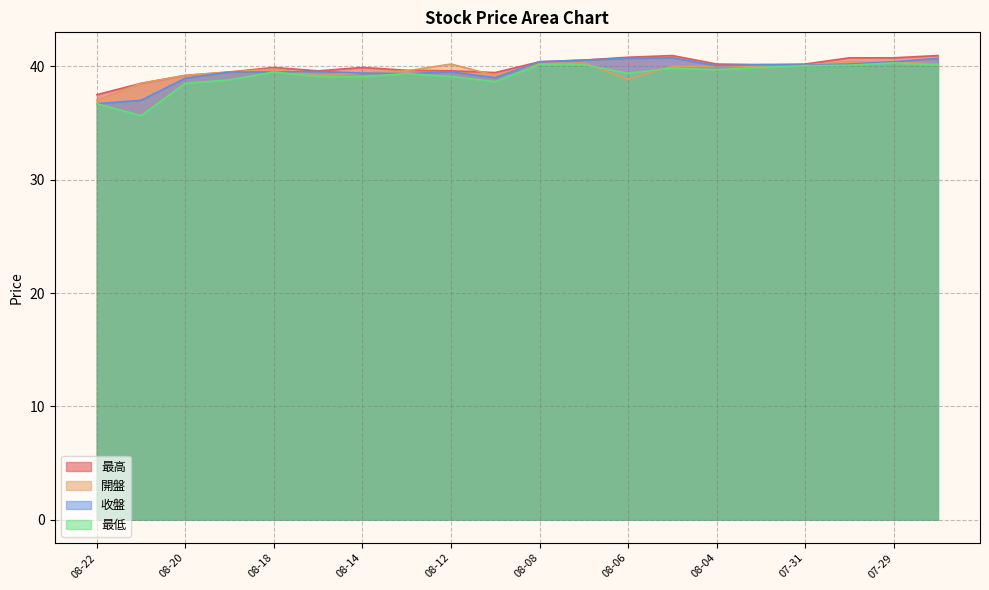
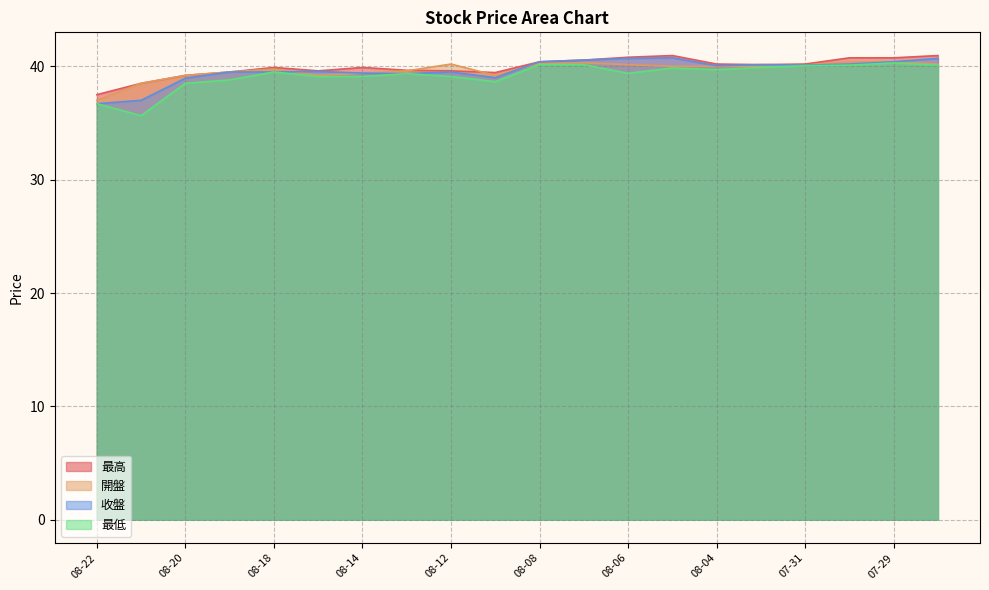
  {
    "最高": {
      "08-22": 37.5,
      "08-14": 39.9,
      "07-29": 40.8
    },
    "開盤": {
      "08-22": 37.0,
      "08-12": 40.2,
-     "08-06": 38.9
+     "08-06": 40.2
    },
    "收盤": {
      "08-20": 39.0
    },
    "最低": {
      "08-20": 38.5,
      "08-14": 39.1,
      "08-12": 39.1,
      "08-06": 39.4,
      "08-04": 39.7
    }
  }
